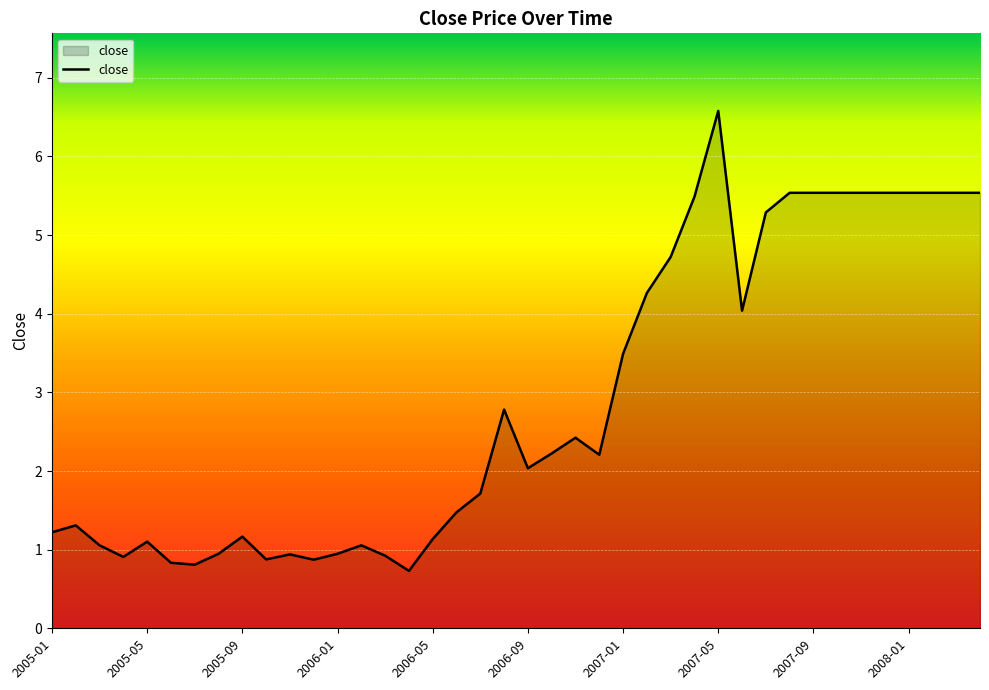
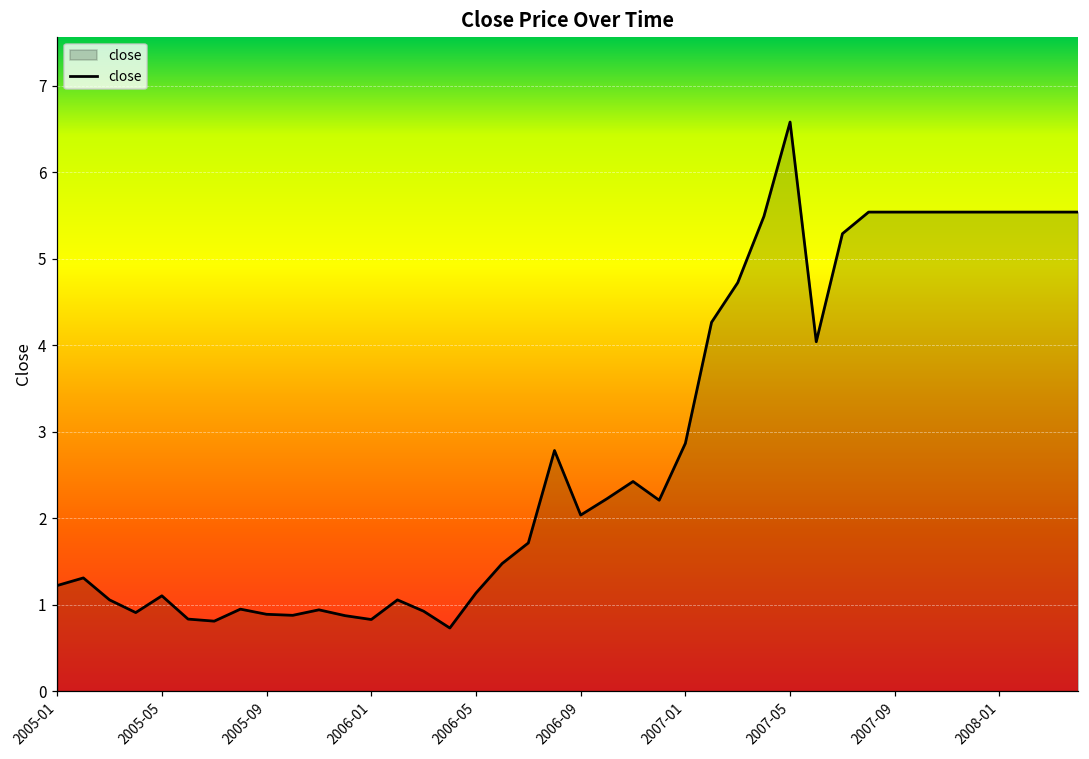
  {
    "2005-01": 1.2,
    "2005-05": 1.1,
-   "2005-09": 1.2,
-   "2006-01": 0.9,
+   "2005-09": 0.9,
+   "2006-01": 0.8,
    "2006-05": 1.1,
    "2006-09": 2.0,
-   "2007-01": 3.5,
+   "2007-01": 2.9,
    "2007-05": 6.6,
    "2007-09": 5.5,
    "2008-01": 5.5
  }
